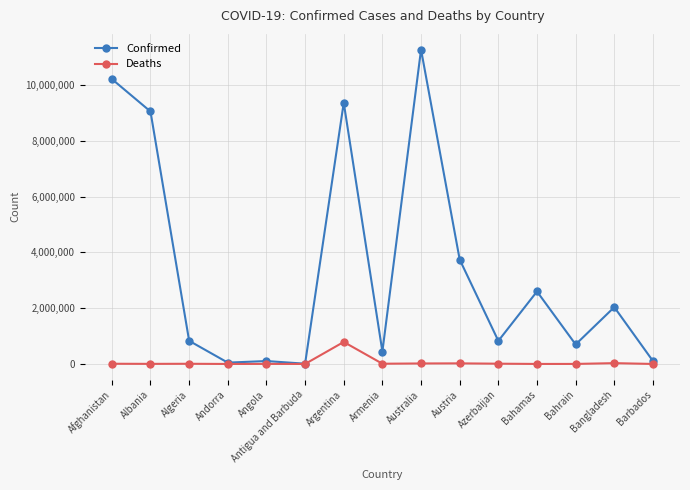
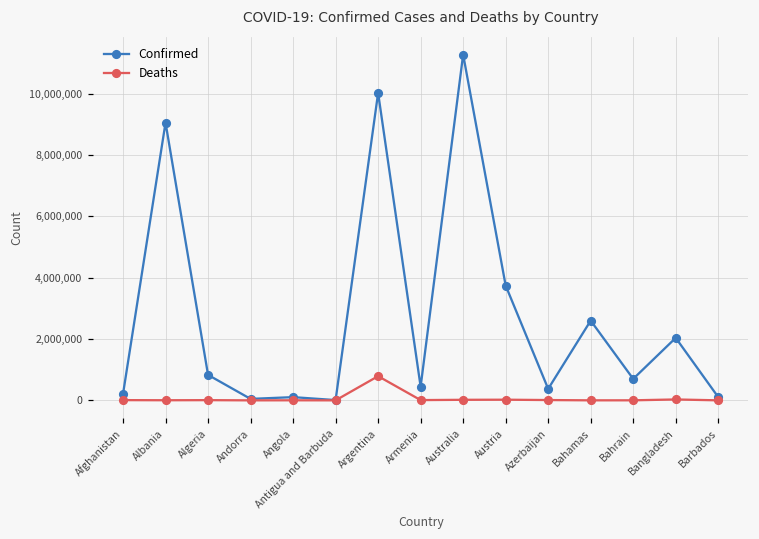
  {
    "Confirmed": {
-     "Afghanistan": "10,200,000",
+     "Afghanistan": "200,000",
      "Albania": "9,100,000",
      "Algeria": "800,000",
      "Angola": "100,000",
-     "Argentina": "9,400,000",
+     "Argentina": "10,000,000",
      "Armenia": "400,000",
      "Australia": "11,300,000",
      "Austria": "3,700,000",
-     "Azerbaijan": "800,000",
+     "Azerbaijan": "400,000",
      "Bahamas": "2,600,000",
      "Bahrain": "700,000",
      "Bangladesh": "2,000,000",
      "Barbados": "100,000"
    },
    "Deaths": {
      "Afghanistan": "0",
      "Albania": "0",
      "Algeria": "0",
      "Angola": "0",
      "Argentina": "800,000",
      "Armenia": "0",
      "Australia": "0",
      "Austria": "0",
      "Azerbaijan": "0",
      "Bahamas": "0",
      "Bahrain": "0",
      "Bangladesh": "0",
      "Barbados": "0"
    }
  }
